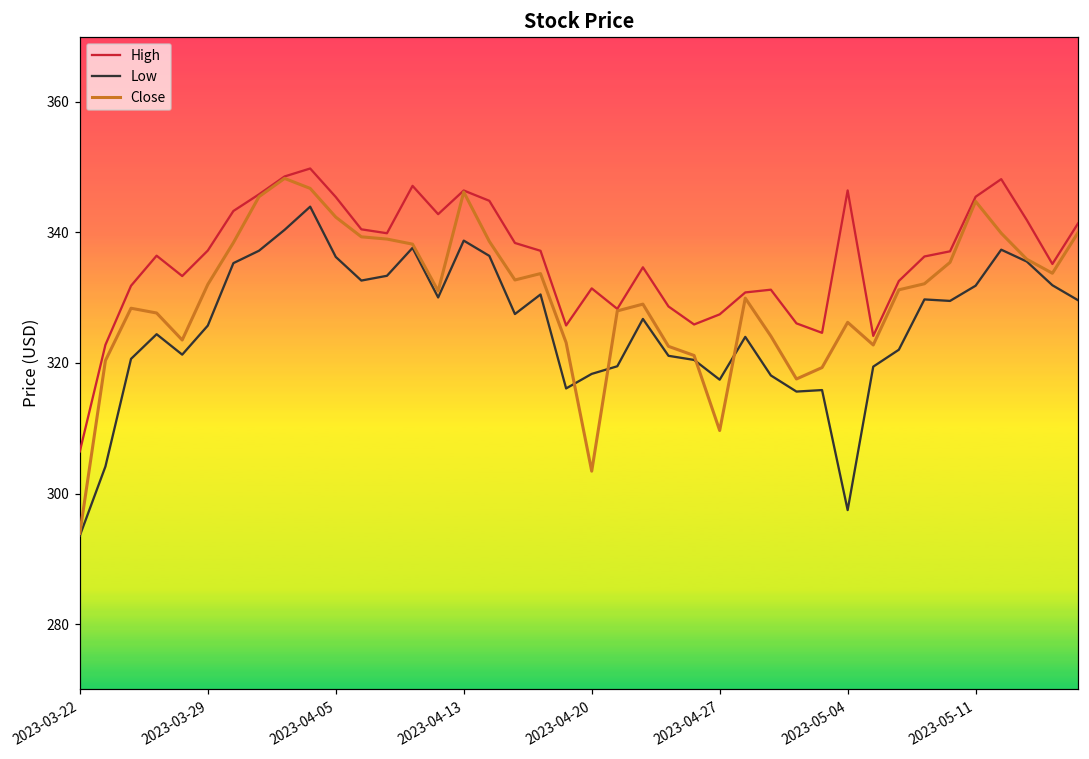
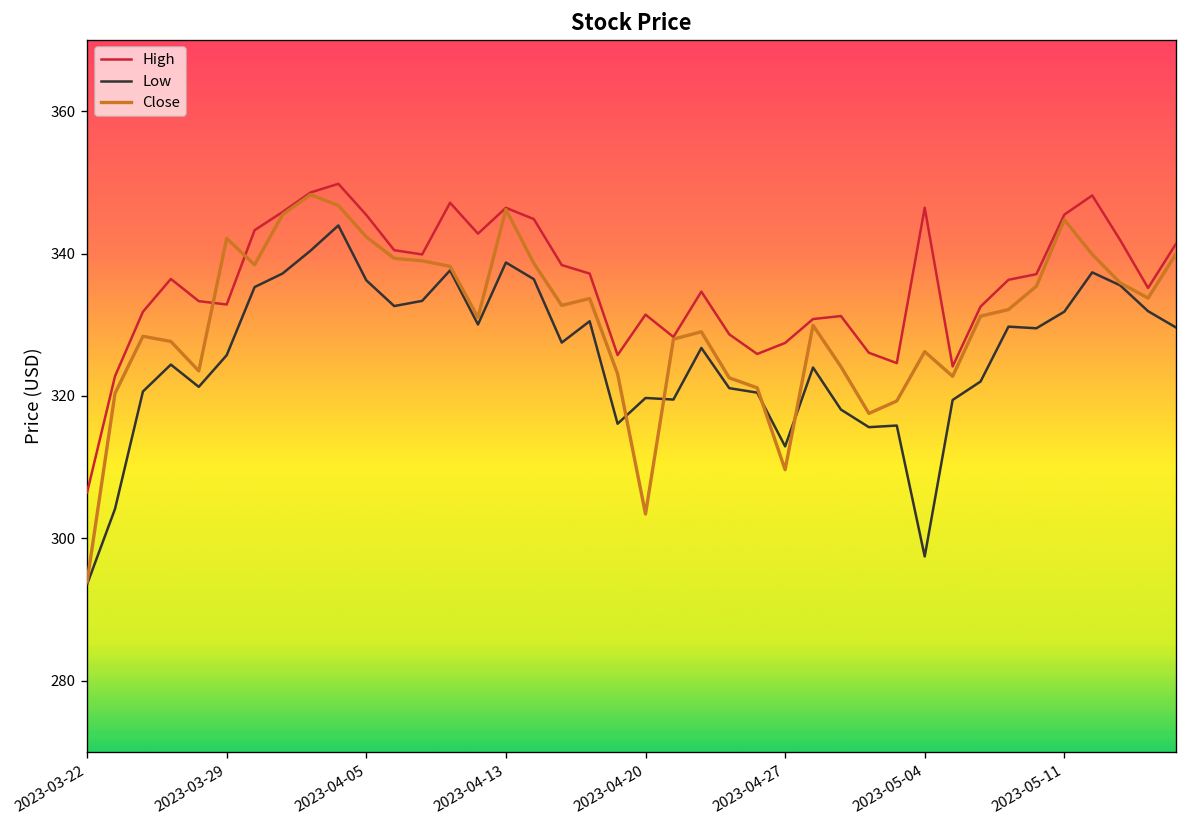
  {
    "High": {
      "2023-03-22": 306,
-     "2023-03-29": 337,
+     "2023-03-29": 333,
      "2023-04-05": 345,
      "2023-04-20": 331,
      "2023-04-27": 327,
      "2023-05-04": 346,
      "2023-05-11": 345
    },
    "Low": {
      "2023-03-29": 326,
      "2023-04-05": 336,
      "2023-04-13": 339,
-     "2023-04-20": 318,
-     "2023-04-27": 317,
+     "2023-04-20": 320,
+     "2023-04-27": 313,
      "2023-05-04": 297,
      "2023-05-11": 332
    },
    "Close": {
-     "2023-03-29": 332,
+     "2023-03-29": 342,
      "2023-04-05": 342,
      "2023-04-20": 303,
      "2023-04-27": 310,
      "2023-05-04": 326,
      "2023-05-11": 345
    }
  }
